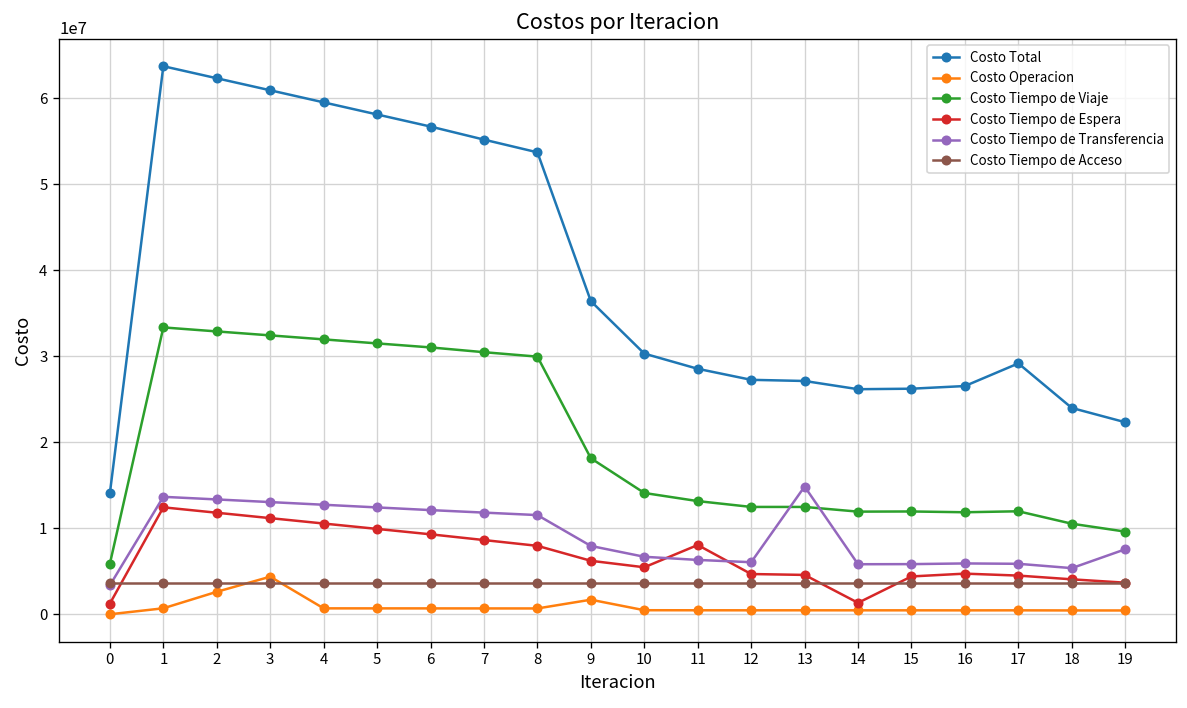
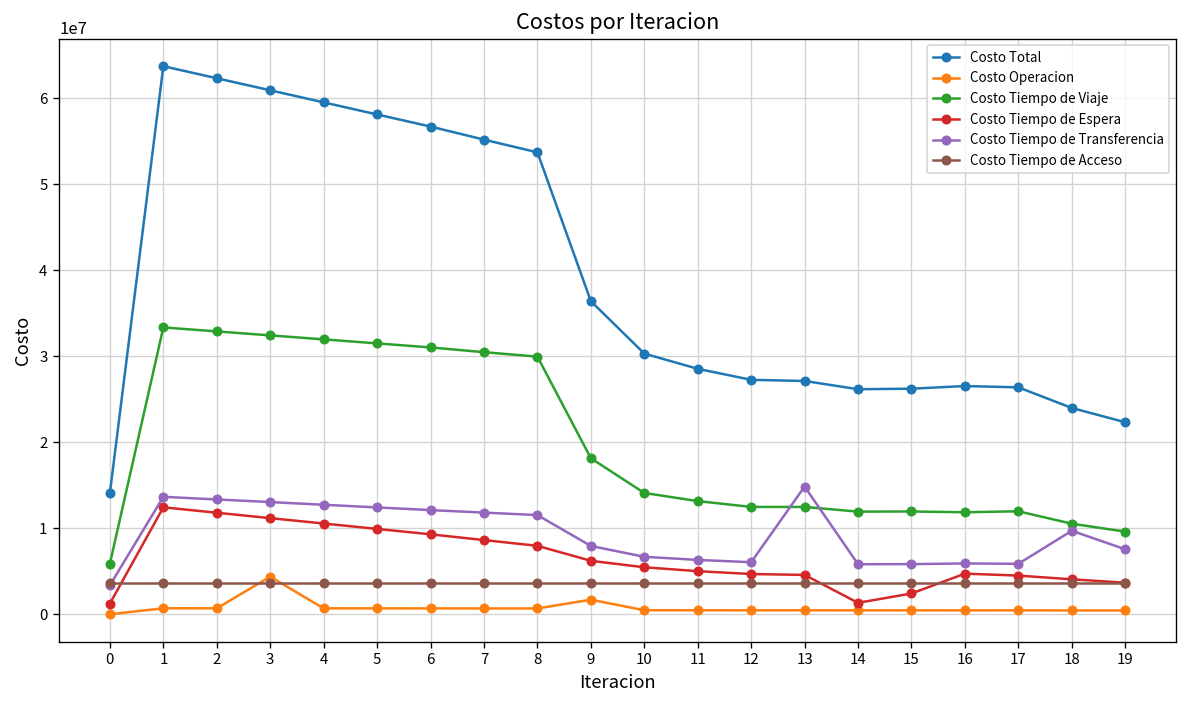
  {
    "Costo Total": {
      "0": 14000000,
      "1": 64000000,
      "2": 62000000,
      "3": 61000000,
      "4": 60000000,
      "5": 58000000,
      "6": 57000000,
      "7": 55000000,
      "8": 54000000,
      "9": 36000000,
      "10": 30000000,
      "11": 29000000,
      "12": 27000000,
      "13": 27000000,
      "14": 26000000,
      "15": 26000000,
      "16": 27000000,
-     "17": 29000000,
+     "17": 26000000,
      "18": 24000000,
      "19": 22000000
    },
    "Costo Operacion": {
      "0": 0,
      "1": 1000000,
-     "2": 3000000,
+     "2": 1000000,
      "3": 4000000,
      "4": 1000000,
      "5": 1000000,
      "6": 1000000,
      "7": 1000000,
      "8": 1000000,
      "9": 2000000,
      "10": 0,
      "11": 0,
      "12": 0,
      "13": 0,
      "14": 0,
      "15": 0,
      "16": 0,
      "17": 0,
      "18": 0,
      "19": 0
    },
    "Costo Tiempo de Viaje": {
      "0": 6000000,
      "1": 33000000,
      "2": 33000000,
      "3": 32000000,
      "4": 32000000,
      "5": 31000000,
      "6": 31000000,
      "7": 30000000,
      "8": 30000000,
      "9": 18000000,
      "10": 14000000,
      "11": 13000000,
      "12": 12000000,
      "13": 12000000,
      "14": 12000000,
      "15": 12000000,
      "16": 12000000,
      "17": 12000000,
      "18": 11000000,
      "19": 10000000
    },
    "Costo Tiempo de Espera": {
      "0": 1000000,
      "1": 12000000,
      "2": 12000000,
      "3": 11000000,
      "4": 11000000,
      "5": 10000000,
      "6": 9000000,
      "7": 9000000,
      "8": 8000000,
      "9": 6000000,
      "10": 5000000,
-     "11": 8000000,
+     "11": 5000000,
      "12": 5000000,
      "13": 5000000,
      "14": 1000000,
-     "15": 4000000,
+     "15": 2000000,
      "16": 5000000,
      "17": 4000000,
      "18": 4000000
    },
    "Costo Tiempo de Transferencia": {
      "1": 14000000,
      "2": 13000000,
      "3": 13000000,
      "4": 13000000,
      "5": 12000000,
      "6": 12000000,
      "7": 12000000,
      "8": 12000000,
      "9": 8000000,
      "10": 7000000,
      "11": 6000000,
      "12": 6000000,
      "13": 15000000,
      "14": 6000000,
      "15": 6000000,
      "16": 6000000,
      "17": 6000000,
-     "18": 5000000,
+     "18": 10000000,
      "19": 8000000
    },
    "Costo Tiempo de Acceso": {
      "1": 4000000,
      "2": 4000000,
      "3": 4000000,
      "4": 4000000,
      "5": 4000000,
      "6": 4000000,
      "7": 4000000,
      "8": 4000000,
      "9": 4000000,
      "10": 4000000,
      "11": 4000000,
      "12": 4000000,
      "13": 4000000,
      "14": 4000000,
      "15": 4000000,
      "16": 4000000,
      "17": 4000000,
      "18": 4000000
    }
  }
